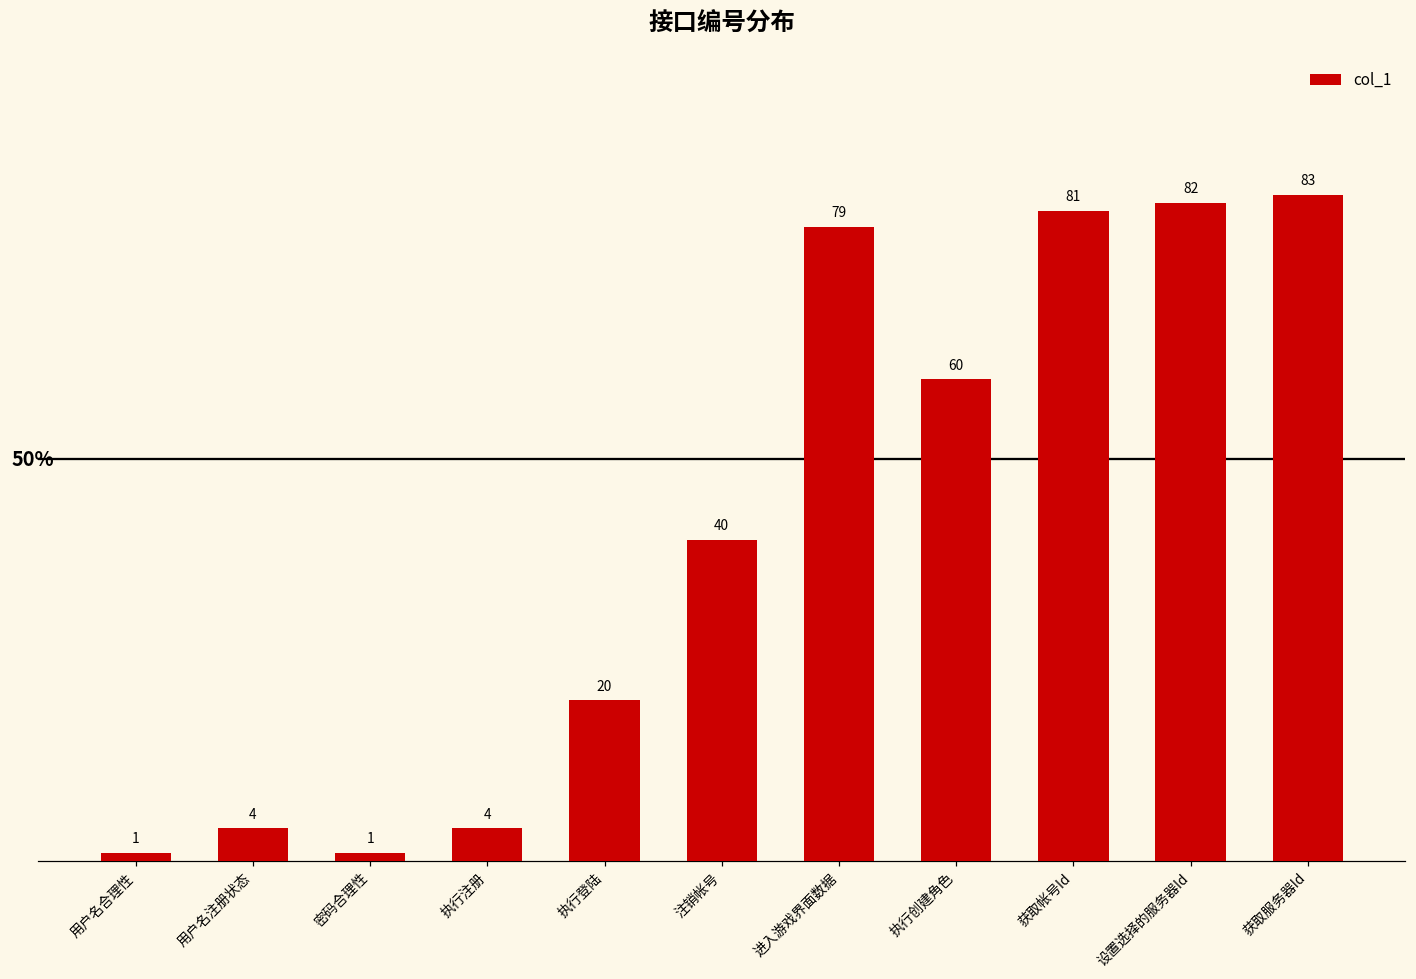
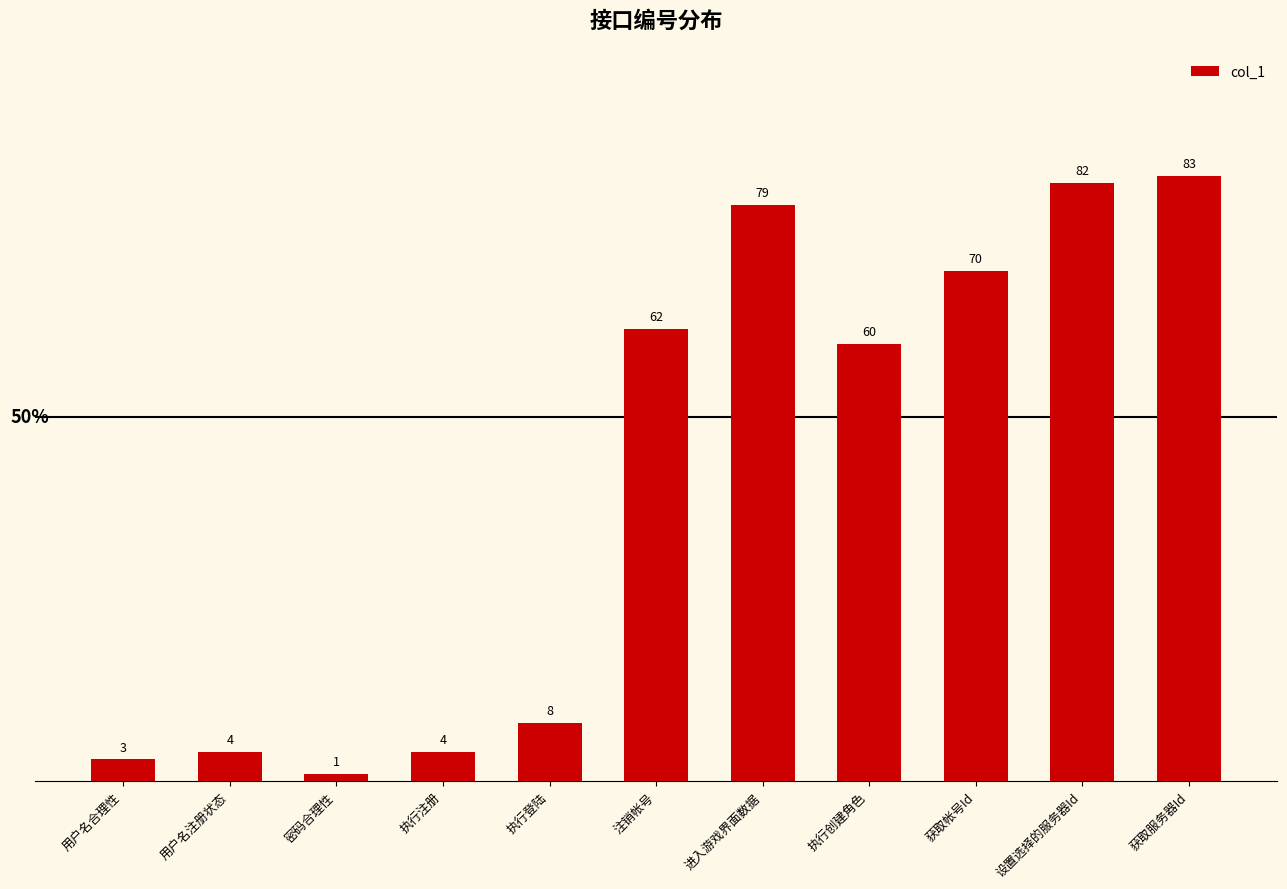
  {
-   "用户名合理性": 1,
+   "用户名合理性": 3,
    "用户名注册状态": 4,
    "密码合理性": 1,
    "执行注册": 4,
-   "执行登陆": 20,
-   "注销帐号": 40,
+   "执行登陆": 8,
+   "注销帐号": 62,
    "进入游戏界面数据": 79,
    "执行创建角色": 60,
-   "获取帐号Id": 81,
+   "获取帐号Id": 70,
    "设置选择的服务器Id": 82,
    "获取服务器Id": 83
  }
